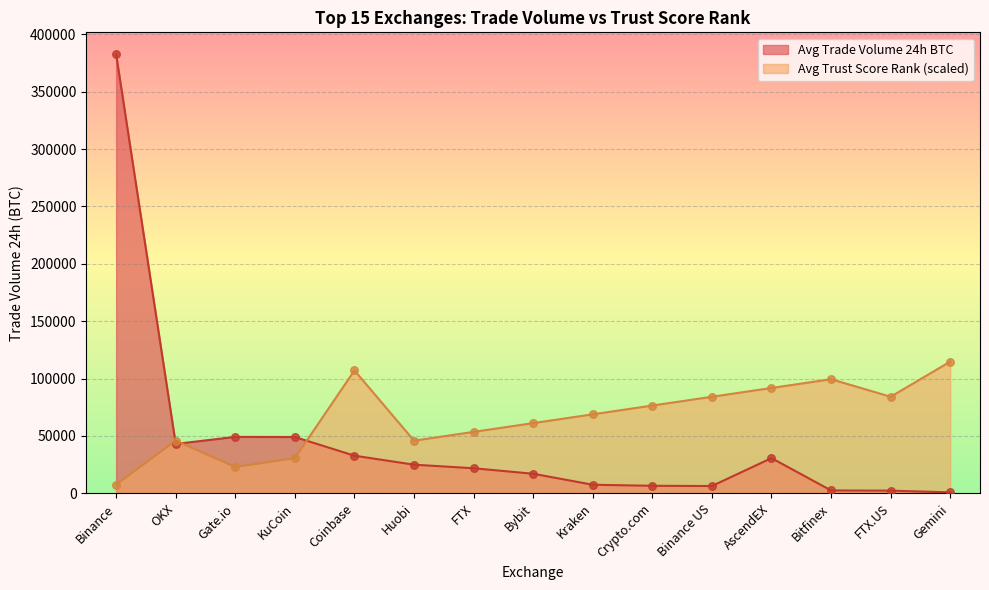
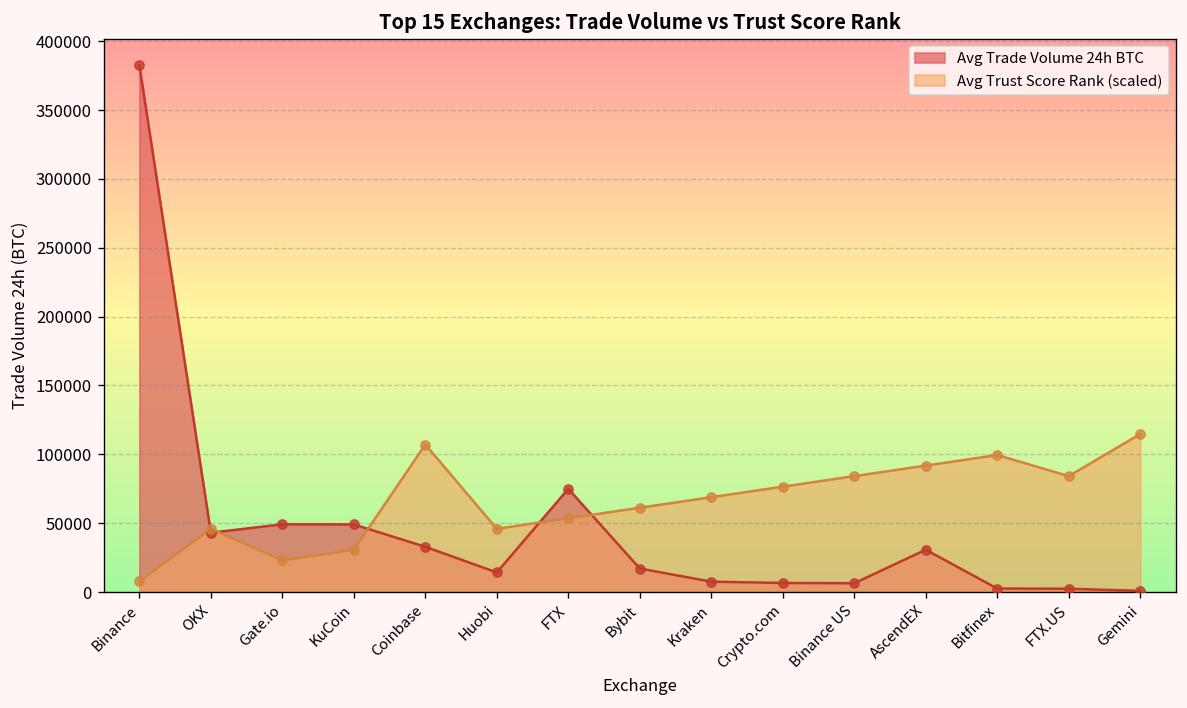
  {
    "Avg Trade Volume 24h BTC": {
      "Binance": 383000,
      "OKX": 43000,
      "Gate.io": 49000,
      "KuCoin": 49000,
      "Coinbase": 33000,
-     "Huobi": 25000,
-     "FTX": 22000,
+     "Huobi": 14000,
+     "FTX": 75000,
      "Bybit": 17000,
      "Kraken": 8000,
      "Crypto.com": 7000,
      "Binance US": 6000,
      "AscendEX": 31000,
      "Bitfinex": 3000,
      "FTX.US": 2000,
      "Gemini": 1000
    },
    "Avg Trust Score Rank (scaled)": {
      "Binance": 8000,
      "OKX": 46000,
      "Gate.io": 23000,
      "KuCoin": 31000,
      "Coinbase": 107000,
      "Huobi": 46000,
      "FTX": 54000,
      "Bybit": 61000,
      "Kraken": 69000,
      "Crypto.com": 77000,
      "Binance US": 84000,
      "AscendEX": 92000,
      "Bitfinex": 99000,
      "FTX.US": 84000,
      "Gemini": 115000
    }
  }
